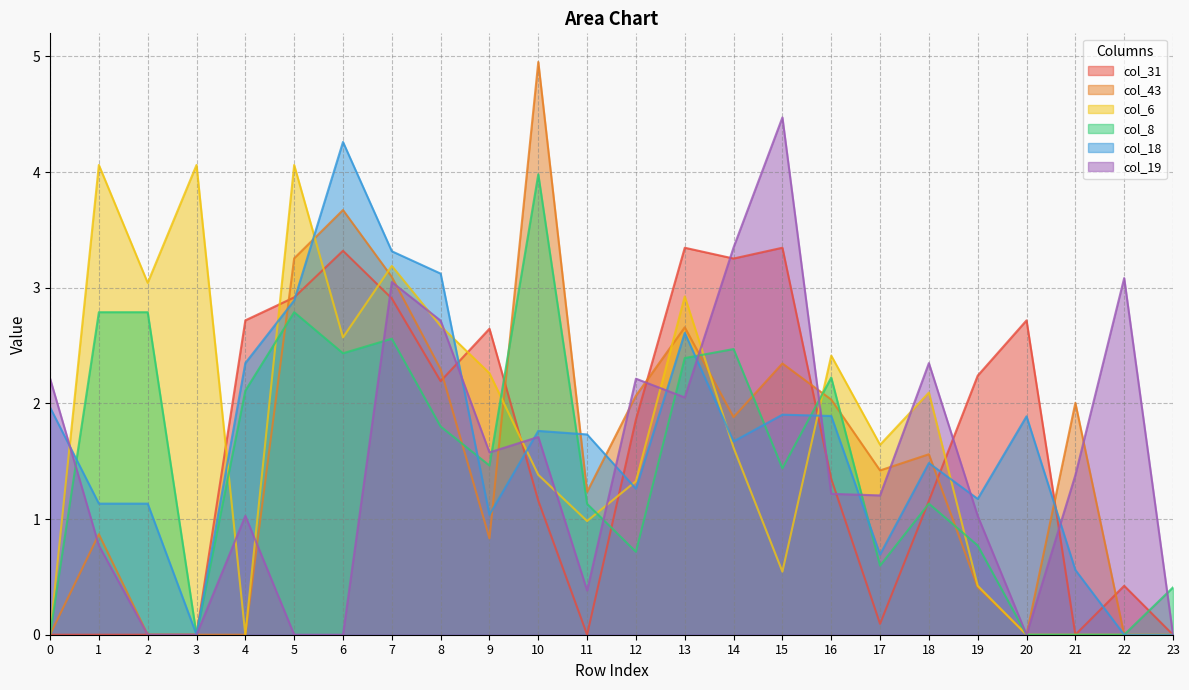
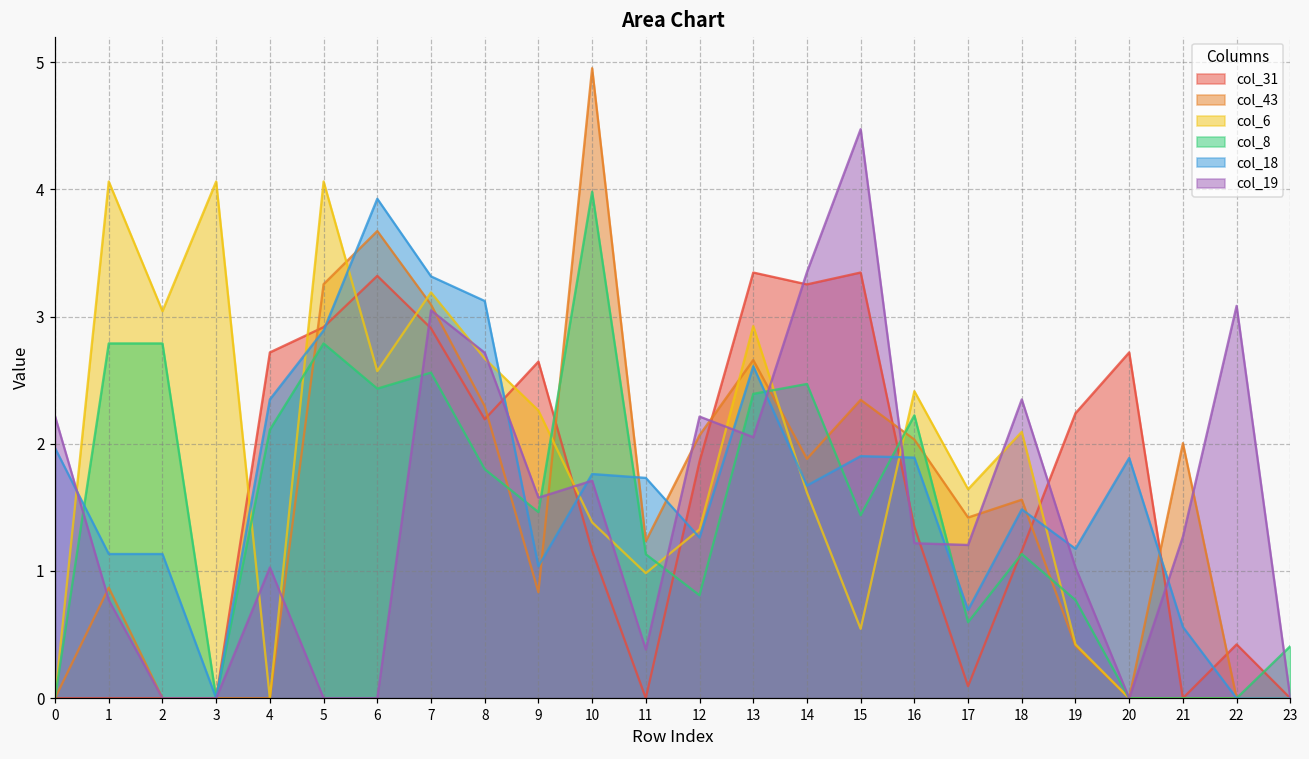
  {
    "col_8": {
      "1": 2.79,
      "2": 2.79,
      "4": 2.11,
      "5": 2.79,
      "6": 2.43,
      "7": 2.56,
      "8": 1.80,
      "9": 1.46,
      "10": 3.98,
      "11": 1.13,
-     "12": 0.72,
+     "12": 0.81,
      "13": 2.39,
      "14": 2.47,
      "15": 1.44,
      "16": 2.22,
      "17": 0.60,
      "18": 1.13,
      "19": 0.77,
      "23": 0.41
    },
    "col_18": {
      "0": 1.97,
      "1": 1.13,
      "2": 1.13,
      "4": 2.35,
      "5": 2.89,
-     "6": 4.26,
+     "6": 3.93,
      "7": 3.32,
      "8": 3.12,
      "9": 1.04,
      "10": 1.76,
      "11": 1.73,
      "12": 1.26,
      "13": 2.61,
      "14": 1.67,
      "15": 1.90,
      "16": 1.89,
      "17": 0.69,
      "18": 1.48,
      "19": 1.17,
      "20": 1.89,
      "21": 0.56
    },
    "col_19": {
      "0": 2.22,
      "1": 0.77,
      "4": 1.03,
      "5": 0.00,
      "6": 0.00,
      "7": 3.05,
      "8": 2.72,
      "9": 1.58,
      "10": 1.71,
      "11": 0.38,
      "12": 2.21,
      "13": 2.05,
      "14": 3.35,
      "15": 4.47,
      "16": 1.22,
      "17": 1.20,
      "18": 2.35,
      "19": 1.03,
-     "21": 1.38,
+     "21": 1.27,
      "22": 3.08
    }
  }
